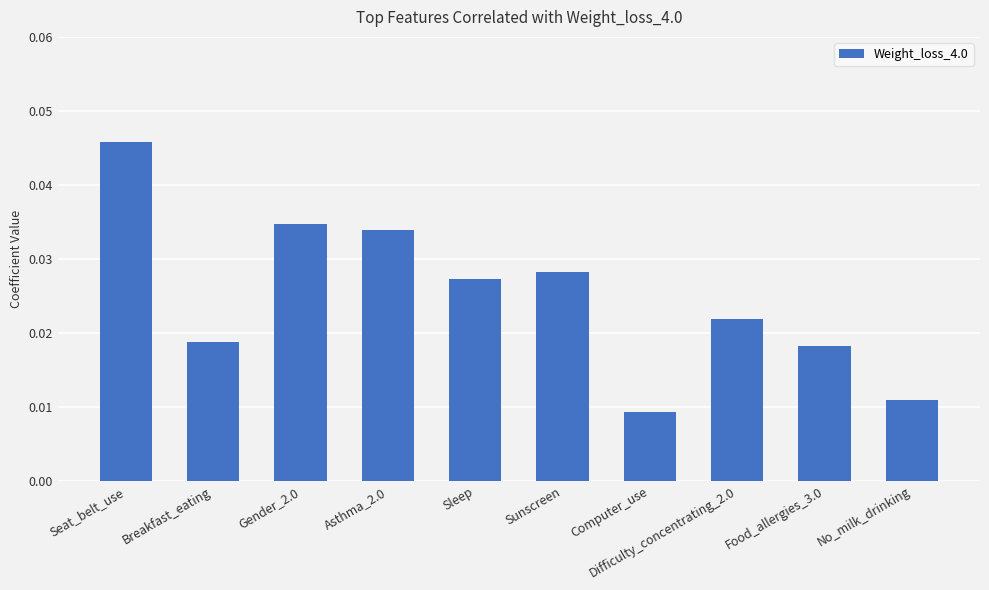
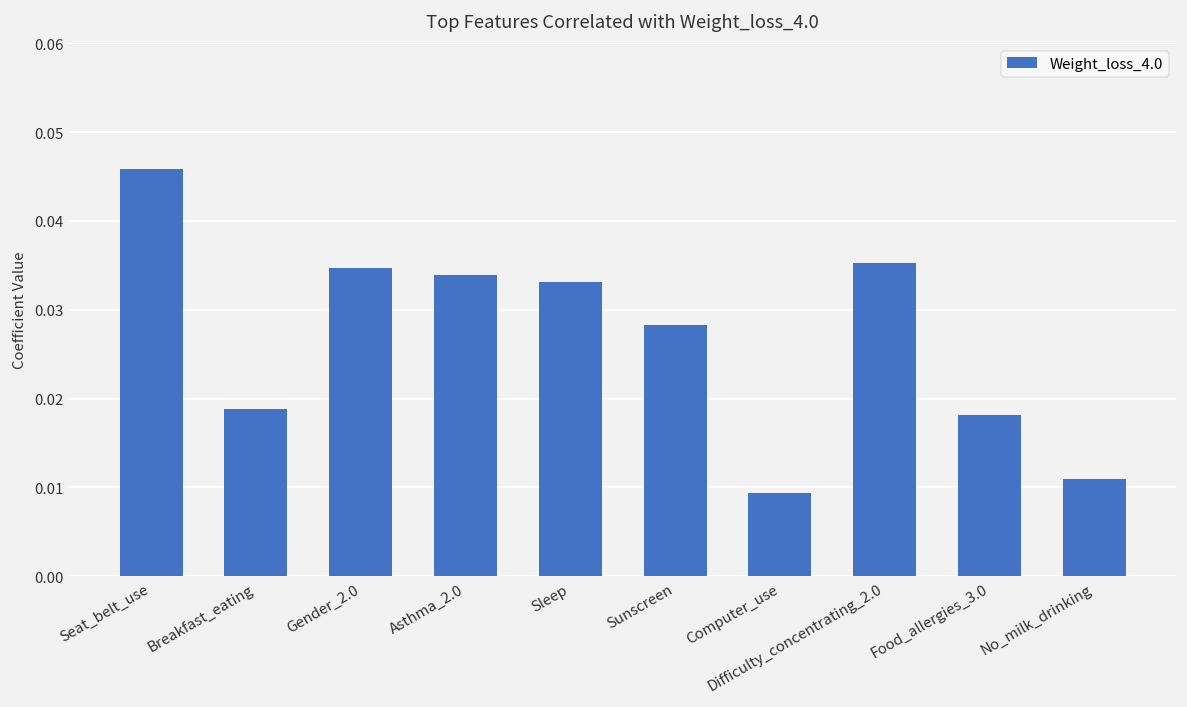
  {
    "Seat_belt_use": 0.046,
    "Breakfast_eating": 0.019,
    "Gender_2.0": 0.035,
    "Asthma_2.0": 0.034,
-   "Sleep": 0.027,
+   "Sleep": 0.033,
    "Sunscreen": 0.028,
    "Computer_use": 0.009,
-   "Difficulty_concentrating_2.0": 0.022,
+   "Difficulty_concentrating_2.0": 0.035,
    "Food_allergies_3.0": 0.018,
    "No_milk_drinking": 0.011
  }
